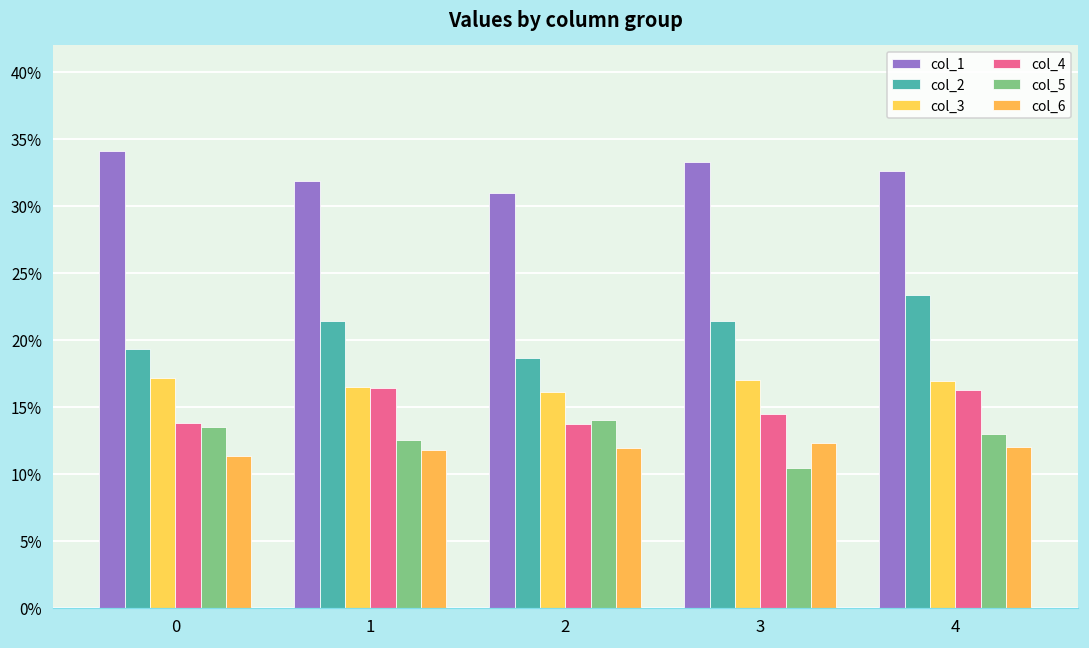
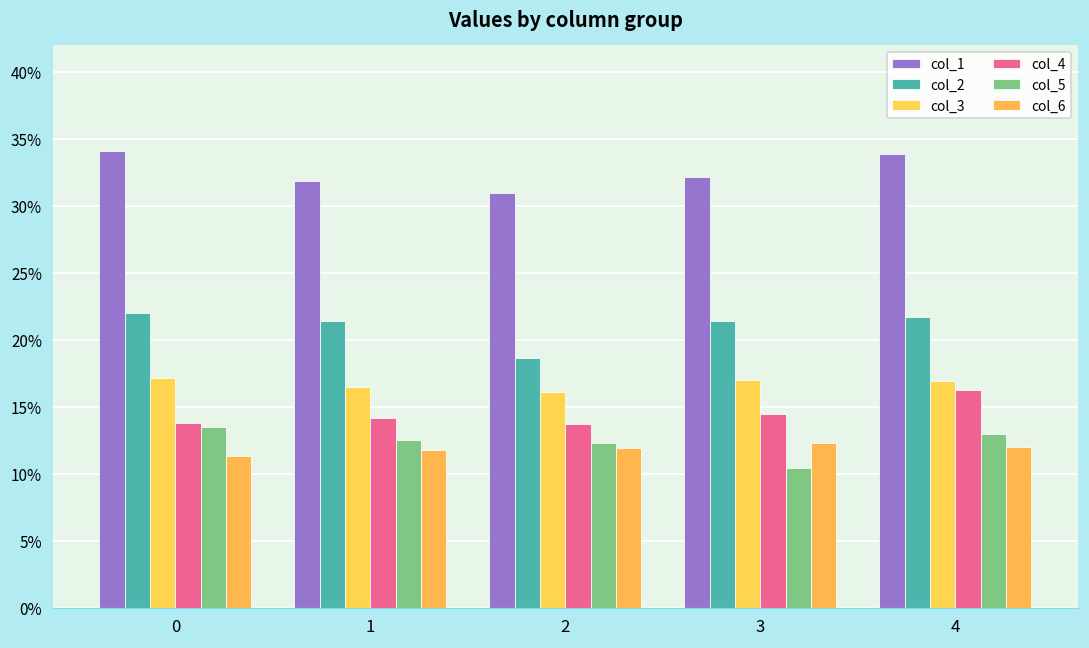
  {
    "col_1": {
      "0": "34.1%",
      "1": "31.8%",
      "2": "31.0%",
-     "3": "33.2%",
-     "4": "32.6%"
+     "3": "32.1%",
+     "4": "33.8%"
    },
    "col_2": {
-     "0": "19.3%",
+     "0": "22.0%",
      "1": "21.4%",
      "2": "18.7%",
      "3": "21.4%",
-     "4": "23.3%"
+     "4": "21.7%"
    },
    "col_4": {
      "0": "13.8%",
-     "1": "16.4%",
+     "1": "14.1%",
      "2": "13.7%",
      "3": "14.4%",
      "4": "16.2%"
    },
    "col_5": {
      "0": "13.4%",
      "1": "12.5%",
-     "2": "14.0%",
+     "2": "12.3%",
      "3": "10.4%",
      "4": "12.9%"
    }
  }
